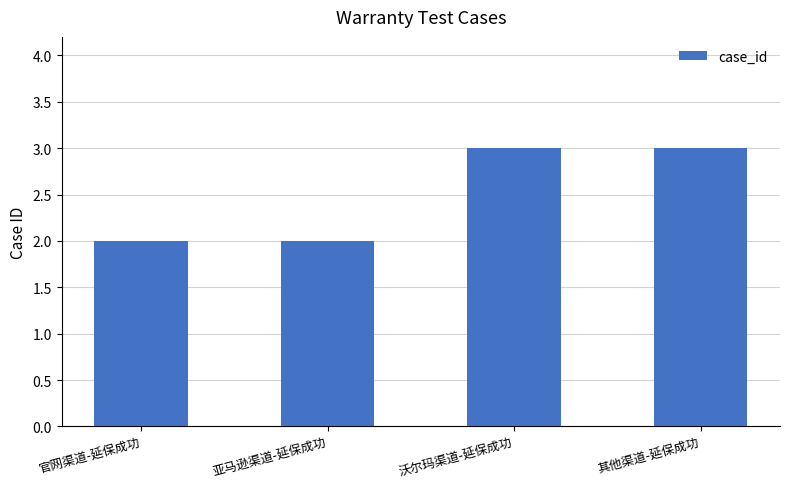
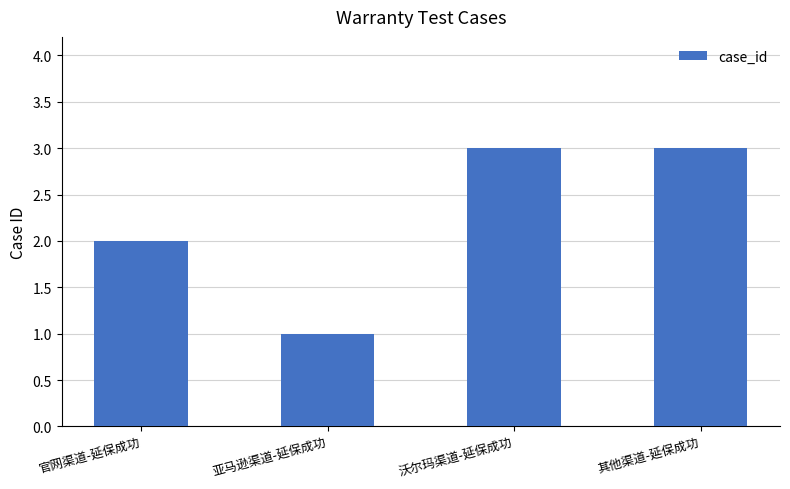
  {
    "官网渠道-延保成功": 2,
-   "亚马逊渠道-延保成功": 2,
+   "亚马逊渠道-延保成功": 1,
    "沃尔玛渠道-延保成功": 3,
    "其他渠道-延保成功": 3
  }
